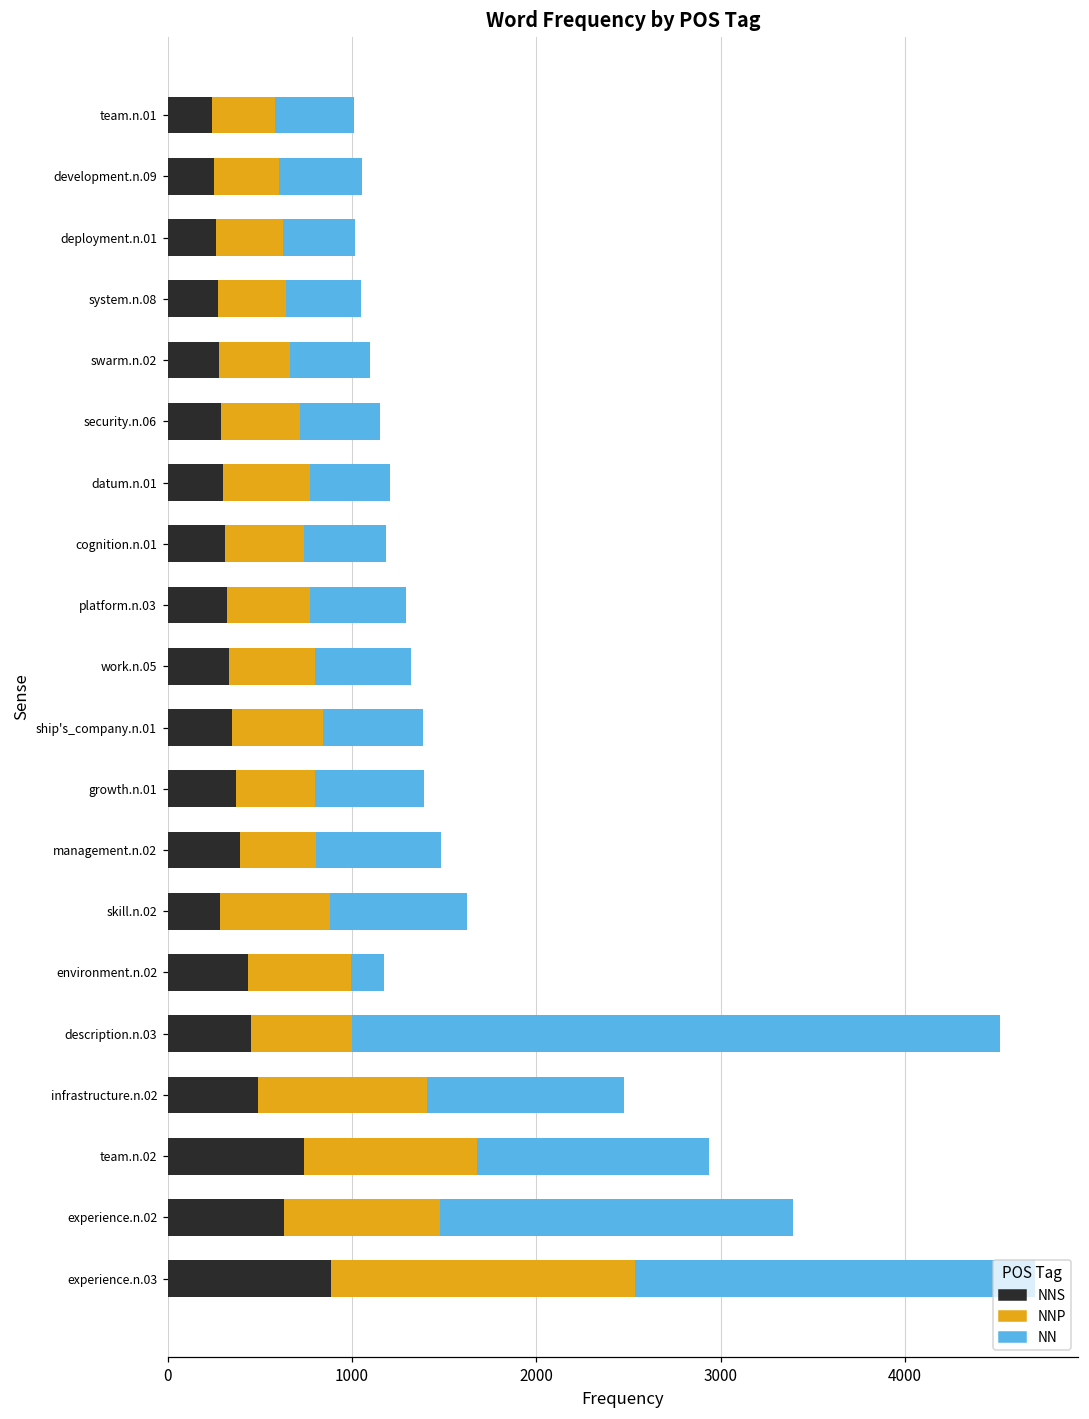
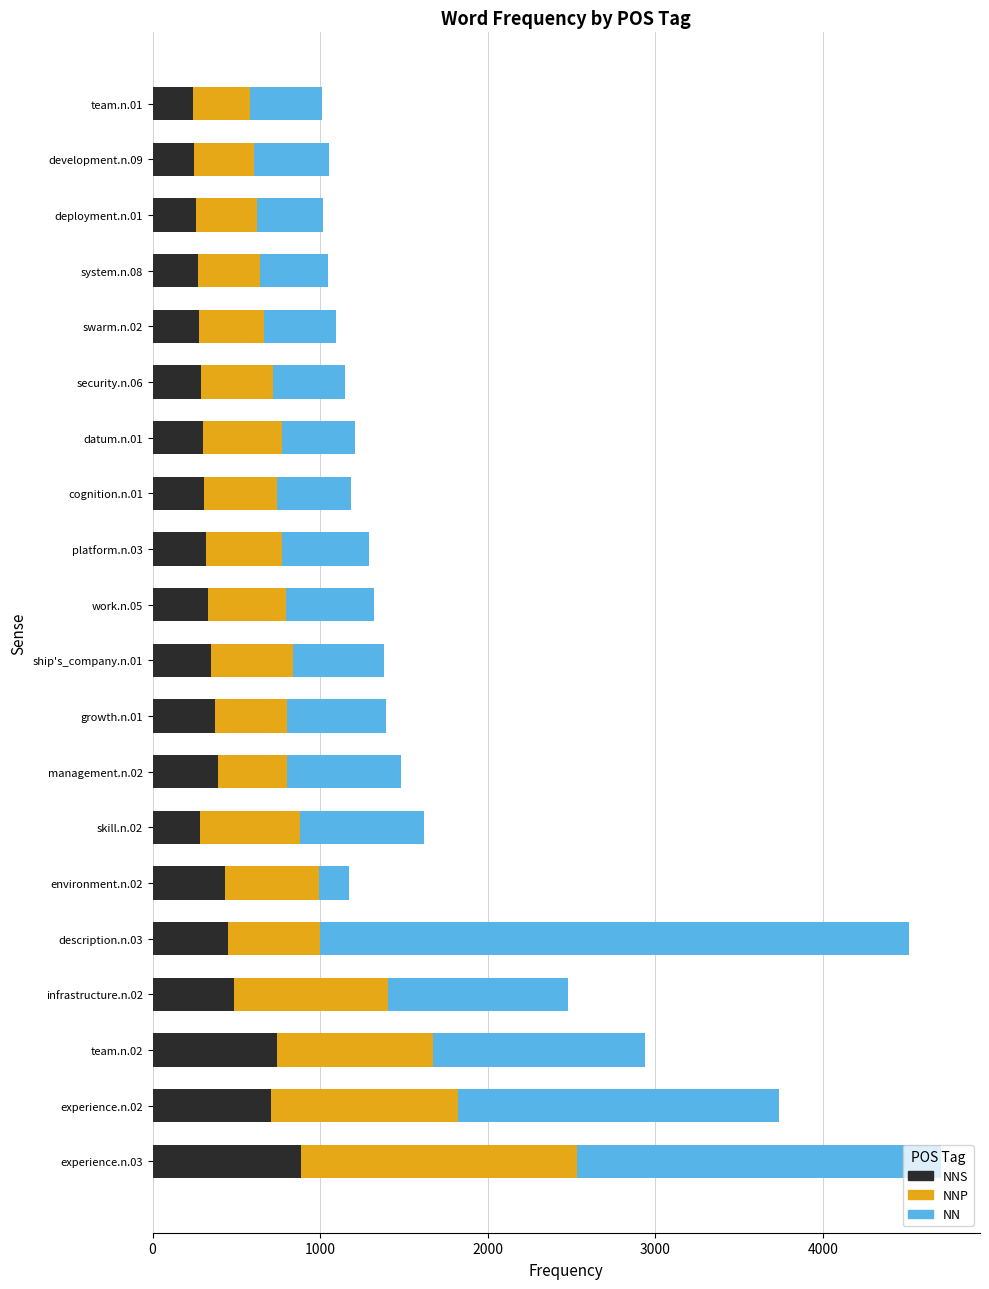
  {
    "NNS": {
      "team.n.01": 240,
      "development.n.09": 250,
      "deployment.n.01": 260,
      "system.n.08": 270,
      "swarm.n.02": 280,
      "security.n.06": 290,
      "datum.n.01": 300,
      "cognition.n.01": 310,
      "platform.n.03": 320,
      "work.n.05": 330,
      "ship's_company.n.01": 350,
      "growth.n.01": 370,
      "management.n.02": 390,
      "skill.n.02": 280,
      "environment.n.02": 430,
      "description.n.03": 450,
      "infrastructure.n.02": 490,
      "team.n.02": 740,
-     "experience.n.02": 630,
+     "experience.n.02": 710,
      "experience.n.03": 880
    },
    "NNP": {
      "team.n.01": 340,
      "development.n.09": 360,
      "deployment.n.01": 370,
      "system.n.08": 370,
      "swarm.n.02": 380,
      "security.n.06": 430,
      "datum.n.01": 470,
      "cognition.n.01": 430,
      "platform.n.03": 450,
      "work.n.05": 470,
      "ship's_company.n.01": 490,
      "growth.n.01": 430,
      "management.n.02": 410,
      "skill.n.02": 600,
      "environment.n.02": 560,
      "description.n.03": 550,
      "infrastructure.n.02": 920,
      "team.n.02": 940,
-     "experience.n.02": 850,
+     "experience.n.02": 1120,
      "experience.n.03": 1650
    },
    "NN": {
      "team.n.01": 430,
      "development.n.09": 450,
      "deployment.n.01": 390,
      "system.n.08": 410,
      "swarm.n.02": 430,
      "security.n.06": 430,
      "datum.n.01": 430,
      "cognition.n.01": 450,
      "platform.n.03": 520,
      "work.n.05": 520,
      "ship's_company.n.01": 540,
      "growth.n.01": 590,
      "management.n.02": 680,
      "skill.n.02": 740,
      "environment.n.02": 180,
      "description.n.03": 3520,
      "infrastructure.n.02": 1070,
      "team.n.02": 1260,
      "experience.n.02": 1910
    }
  }
